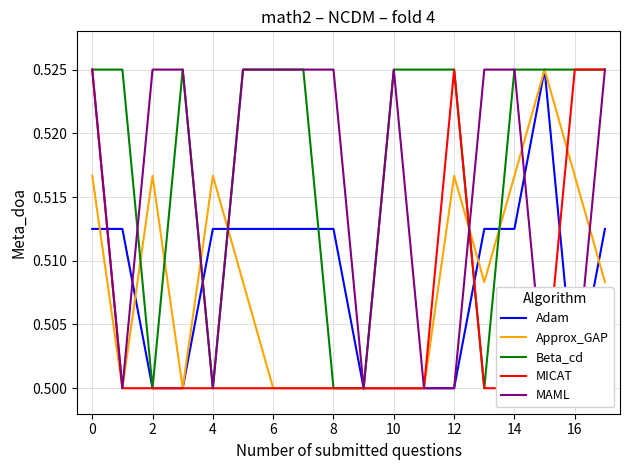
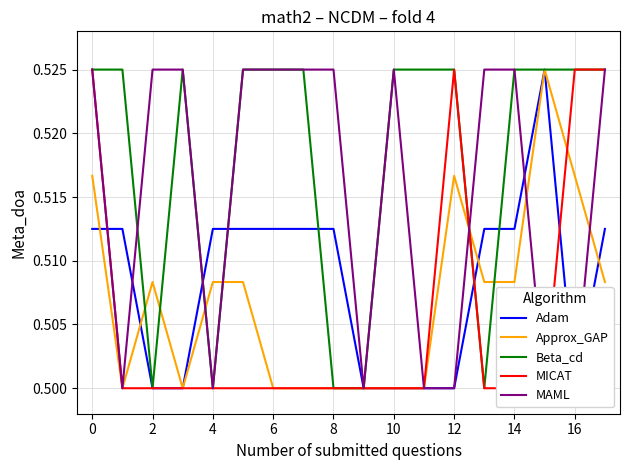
  {
    "Adam": {
      "0": 0.5125,
      "4": 0.5125,
      "6": 0.5125,
      "8": 0.5125,
      "14": 0.5125
    },
    "Approx_GAP": {
      "0": 0.5167,
-     "2": 0.5167,
-     "4": 0.5167,
+     "2": 0.5083,
+     "4": 0.5083,
      "12": 0.5167,
-     "14": 0.5167,
+     "14": 0.5083,
      "16": 0.5167
    },
    "MAML": {
      "2": 0.5250,
      "8": 0.5250
    }
  }
